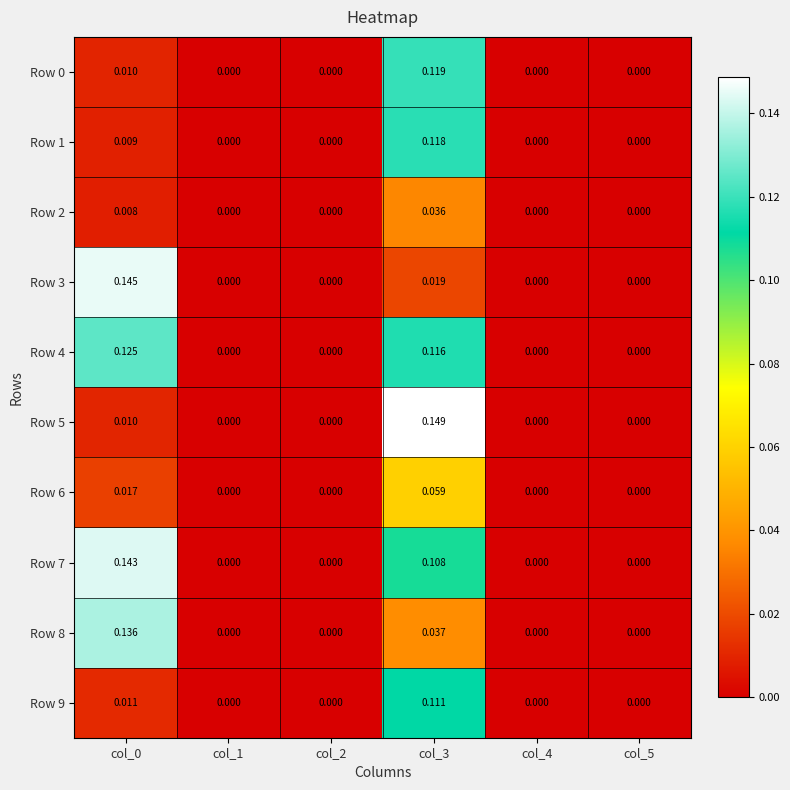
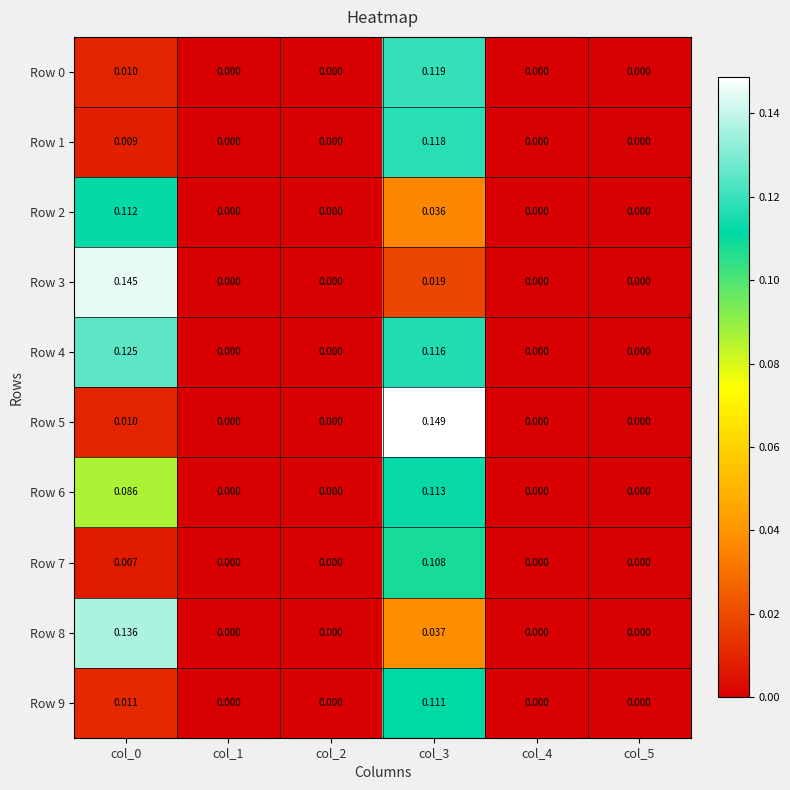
  {
    "Row 0": {
      "col_0": 0.010,
      "col_1": 0.000,
      "col_2": 0.000,
      "col_3": 0.119,
      "col_4": 0.000,
      "col_5": 0.000
    },
    "Row 1": {
      "col_0": 0.009,
      "col_1": 0.000,
      "col_2": 0.000,
      "col_3": 0.118,
      "col_4": 0.000,
      "col_5": 0.000
    },
    "Row 2": {
-     "col_0": 0.008,
+     "col_0": 0.112,
      "col_1": 0.000,
      "col_2": 0.000,
      "col_3": 0.036,
      "col_4": 0.000,
      "col_5": 0.000
    },
    "Row 3": {
      "col_0": 0.145,
      "col_1": 0.000,
      "col_2": 0.000,
      "col_3": 0.019,
      "col_4": 0.000,
      "col_5": 0.000
    },
    "Row 4": {
      "col_0": 0.125,
      "col_1": 0.000,
      "col_2": 0.000,
      "col_3": 0.116,
      "col_4": 0.000,
      "col_5": 0.000
    },
    "Row 5": {
      "col_0": 0.010,
      "col_1": 0.000,
      "col_2": 0.000,
      "col_3": 0.149,
      "col_4": 0.000,
      "col_5": 0.000
    },
    "Row 6": {
-     "col_0": 0.017,
+     "col_0": 0.086,
      "col_1": 0.000,
      "col_2": 0.000,
-     "col_3": 0.059,
+     "col_3": 0.113,
      "col_4": 0.000,
      "col_5": 0.000
    },
    "Row 7": {
-     "col_0": 0.143,
+     "col_0": 0.007,
      "col_1": 0.000,
      "col_2": 0.000,
      "col_3": 0.108,
      "col_4": 0.000,
      "col_5": 0.000
    },
    "Row 8": {
      "col_0": 0.136,
      "col_1": 0.000,
      "col_2": 0.000,
      "col_3": 0.037,
      "col_4": 0.000,
      "col_5": 0.000
    },
    "Row 9": {
      "col_0": 0.011,
      "col_1": 0.000,
      "col_2": 0.000,
      "col_3": 0.111,
      "col_4": 0.000,
      "col_5": 0.000
    }
  }
